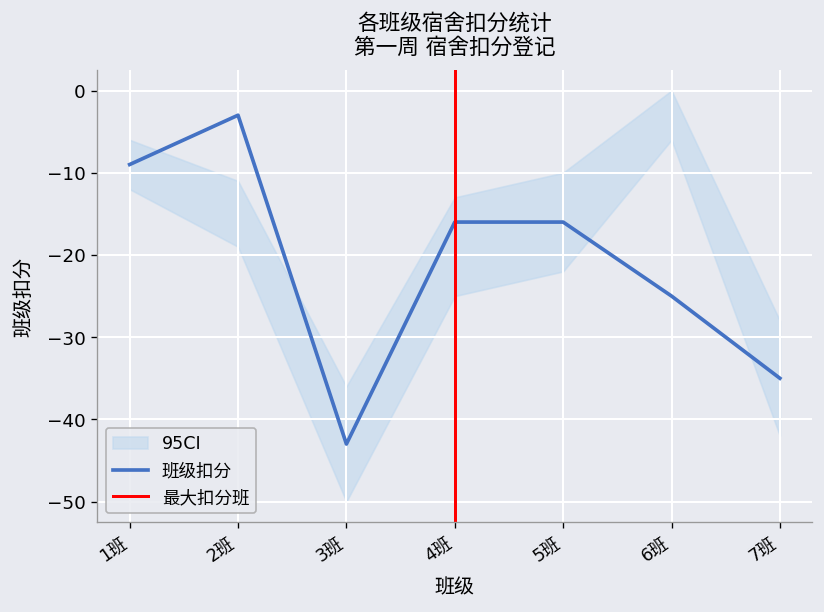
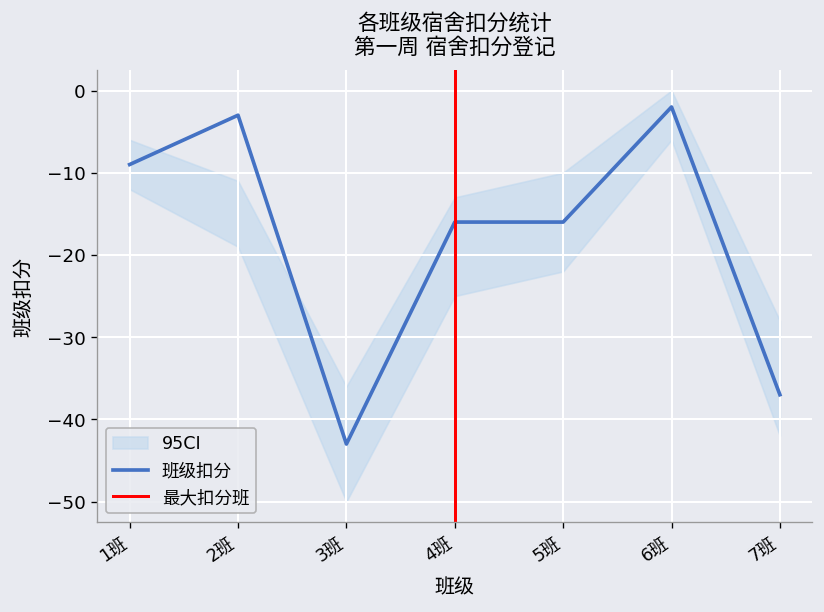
  {
    "班级扣分": {
      "1班": -9,
      "2班": -3,
      "3班": -43,
      "4班": -16,
      "5班": -16,
-     "6班": -25,
-     "7班": -35
+     "6班": -2,
+     "7班": -37
    }
  }
